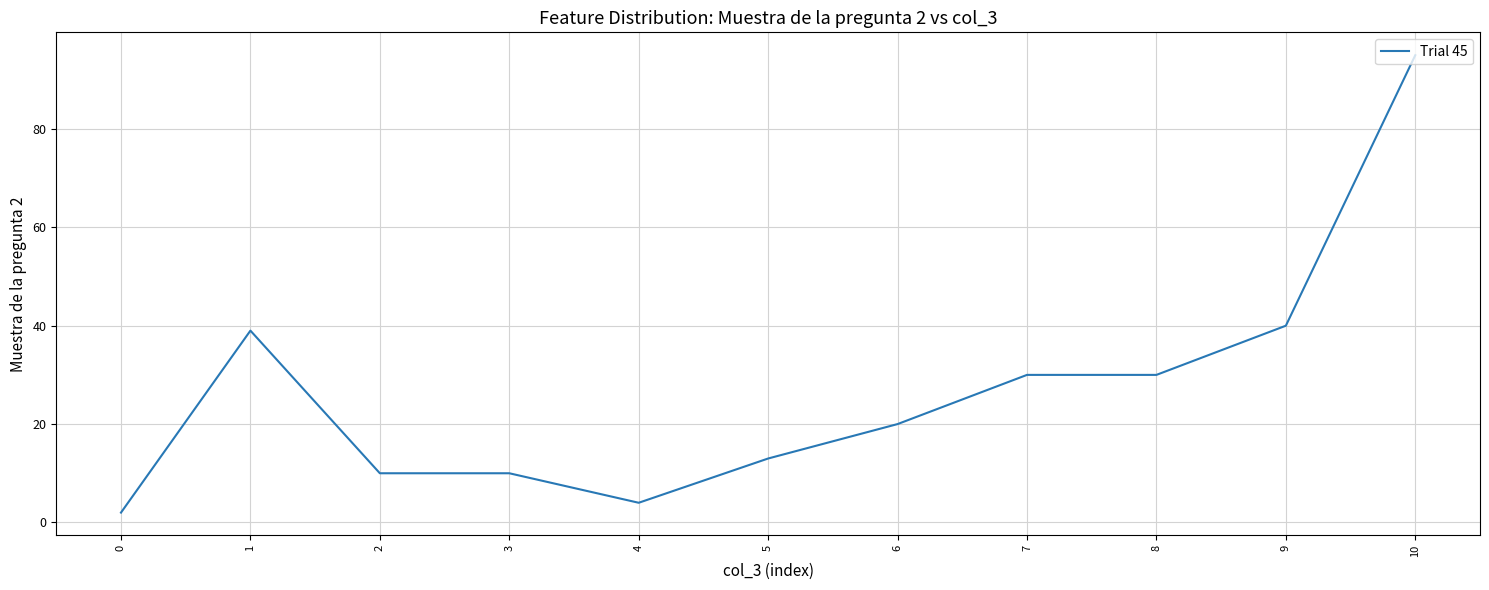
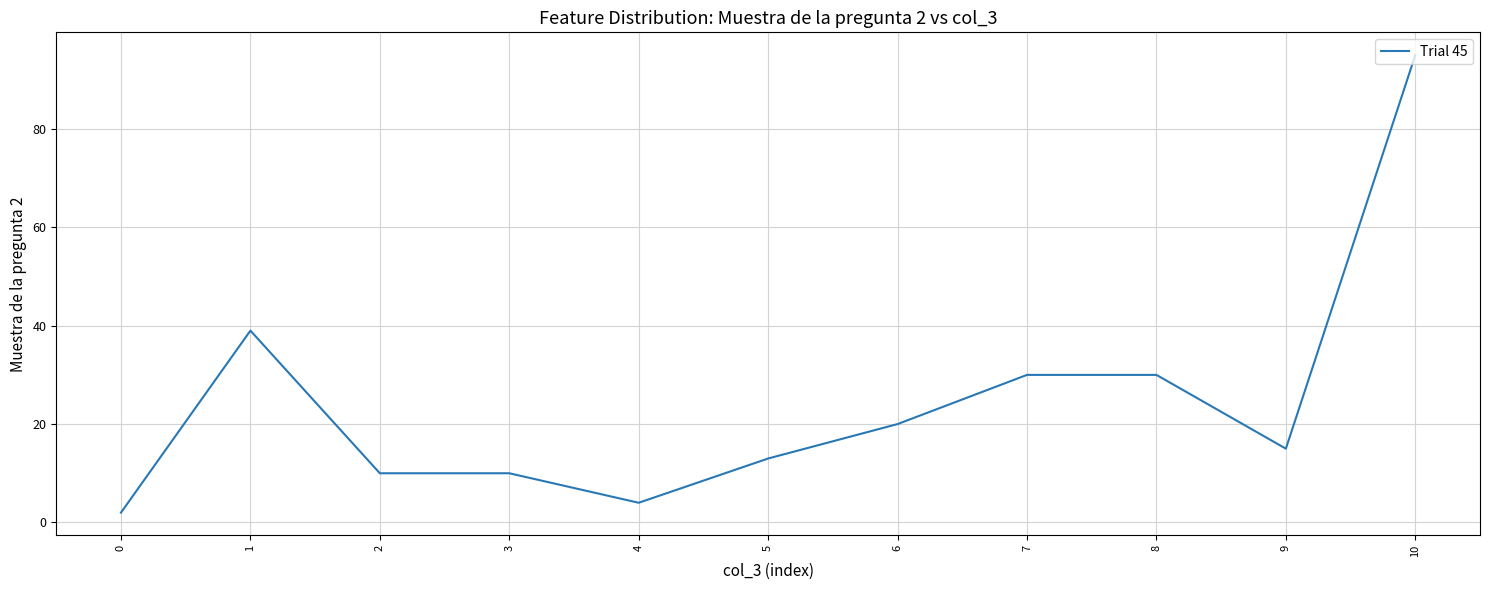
  {
    "0": 2,
    "1": 39,
    "2": 10,
    "3": 10,
    "4": 4,
    "5": 13,
    "6": 20,
    "7": 30,
    "8": 30,
-   "9": 40
+   "9": 15
  }
